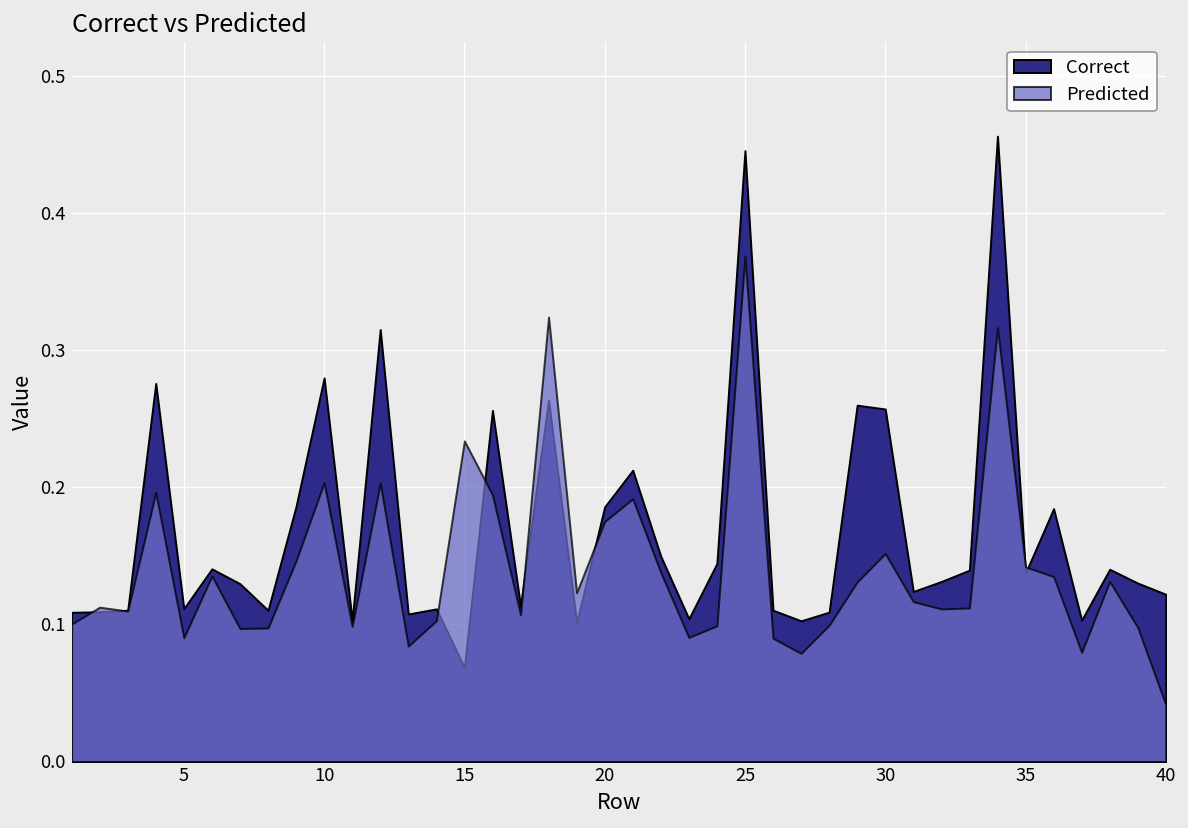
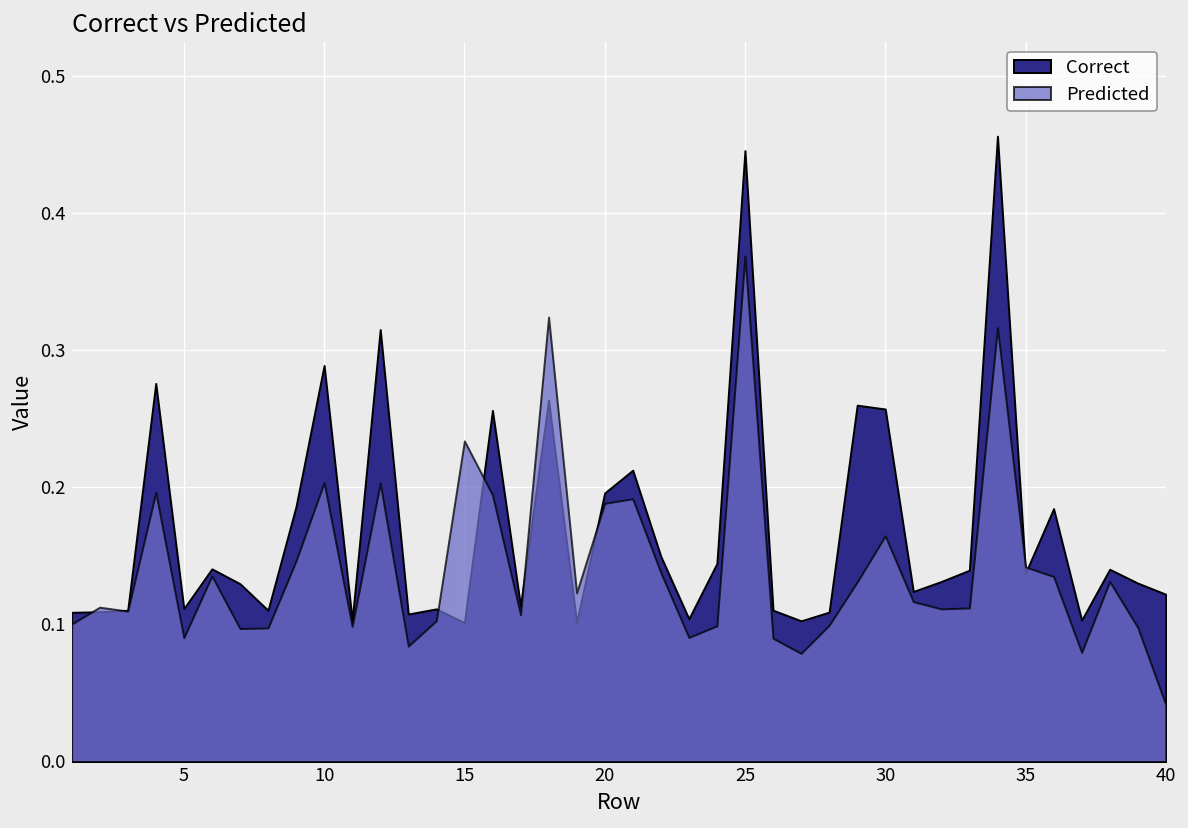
  {
    "Correct": {
      "5": 0.111,
-     "10": 0.280,
-     "15": 0.069,
-     "20": 0.186,
+     "10": 0.289,
+     "15": 0.101,
+     "20": 0.196,
      "25": 0.446,
      "30": 0.257,
      "35": 0.137,
      "40": 0.122
    },
    "Predicted": {
      "5": 0.090,
      "10": 0.203,
      "15": 0.234,
-     "20": 0.175,
+     "20": 0.188,
      "25": 0.369,
-     "30": 0.152,
+     "30": 0.165,
      "35": 0.142,
      "40": 0.041
    }
  }
